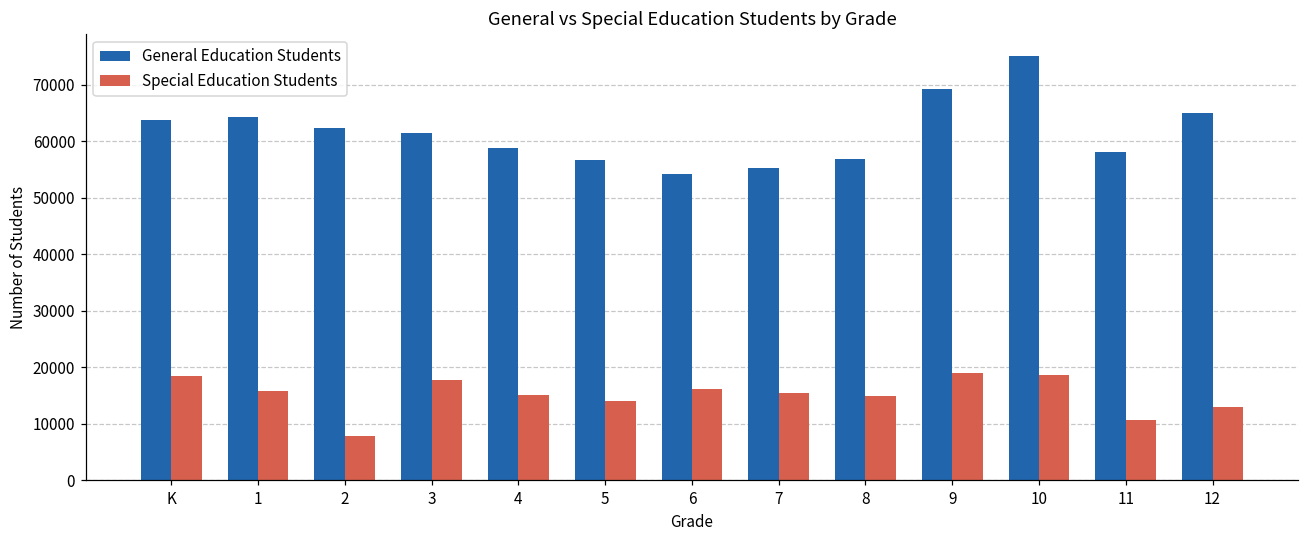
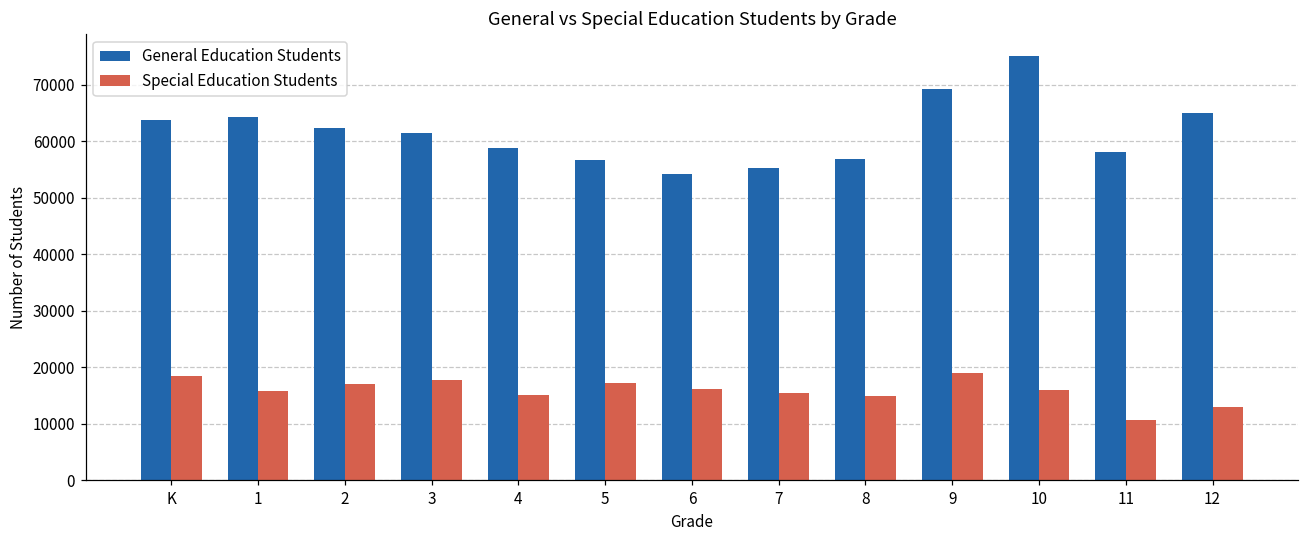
  {
    "General Education Students": {
      "K": 64000,
      "1": 64000,
      "2": 62000,
      "3": 62000,
      "4": 59000,
      "5": 57000,
      "6": 54000,
      "7": 55000,
      "8": 57000,
      "9": 69000,
      "10": 75000,
      "11": 58000,
      "12": 65000
    },
    "Special Education Students": {
      "K": 18000,
      "1": 16000,
-     "2": 8000,
+     "2": 17000,
      "3": 18000,
      "4": 15000,
-     "5": 14000,
+     "5": 17000,
      "6": 16000,
      "7": 15000,
      "8": 15000,
      "9": 19000,
-     "10": 19000,
+     "10": 16000,
      "11": 11000,
      "12": 13000
    }
  }
